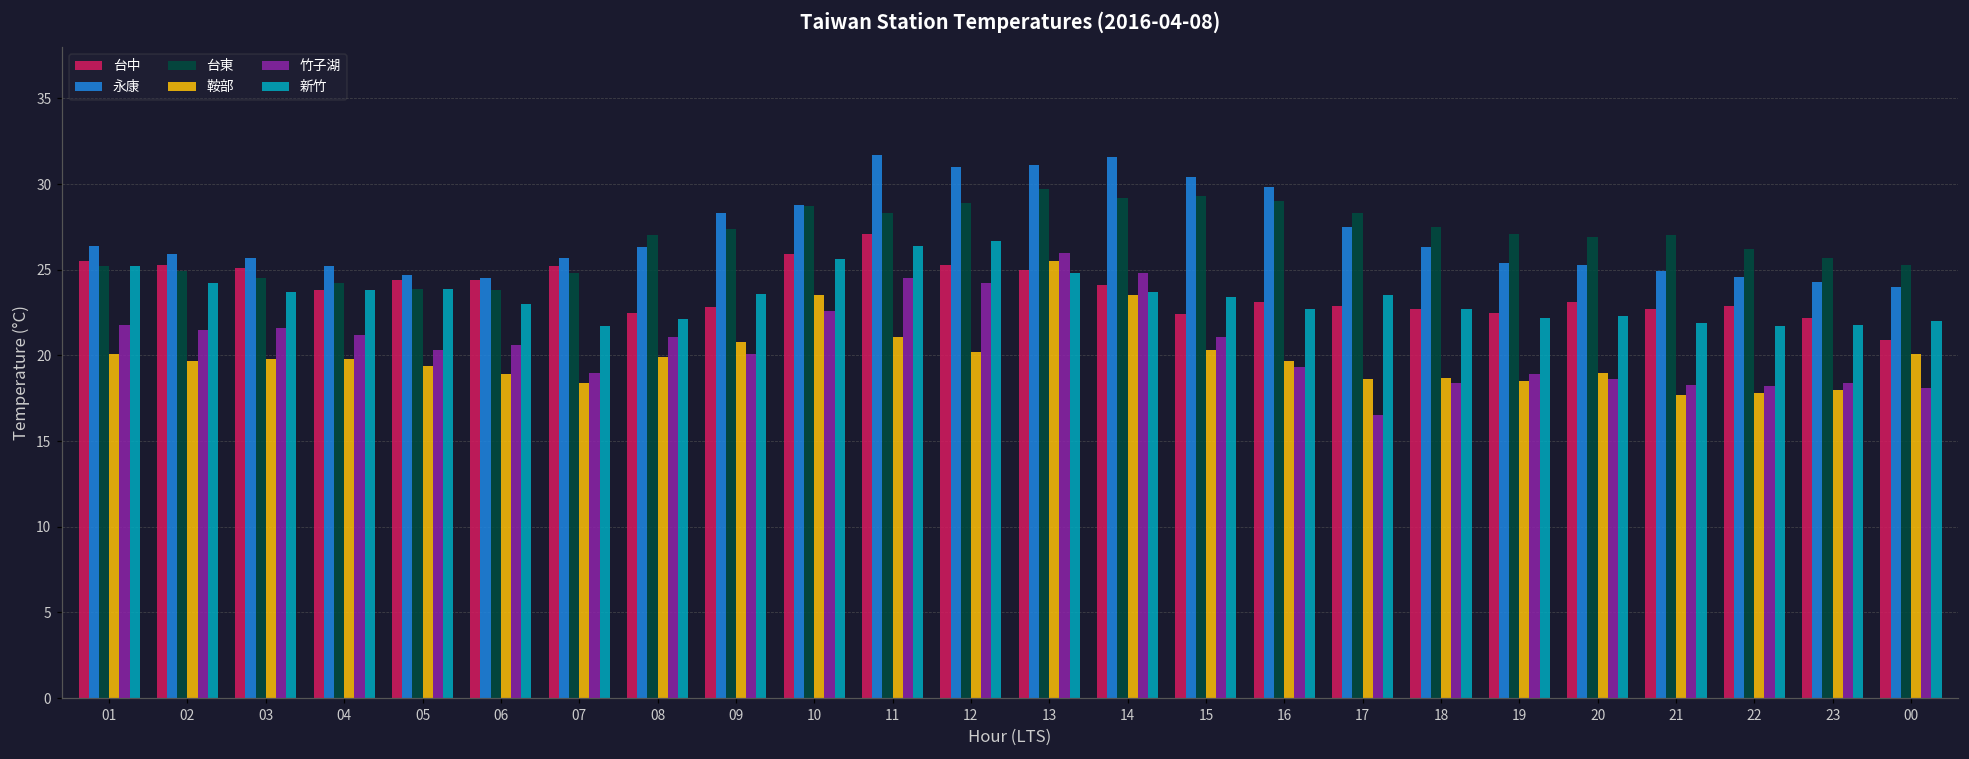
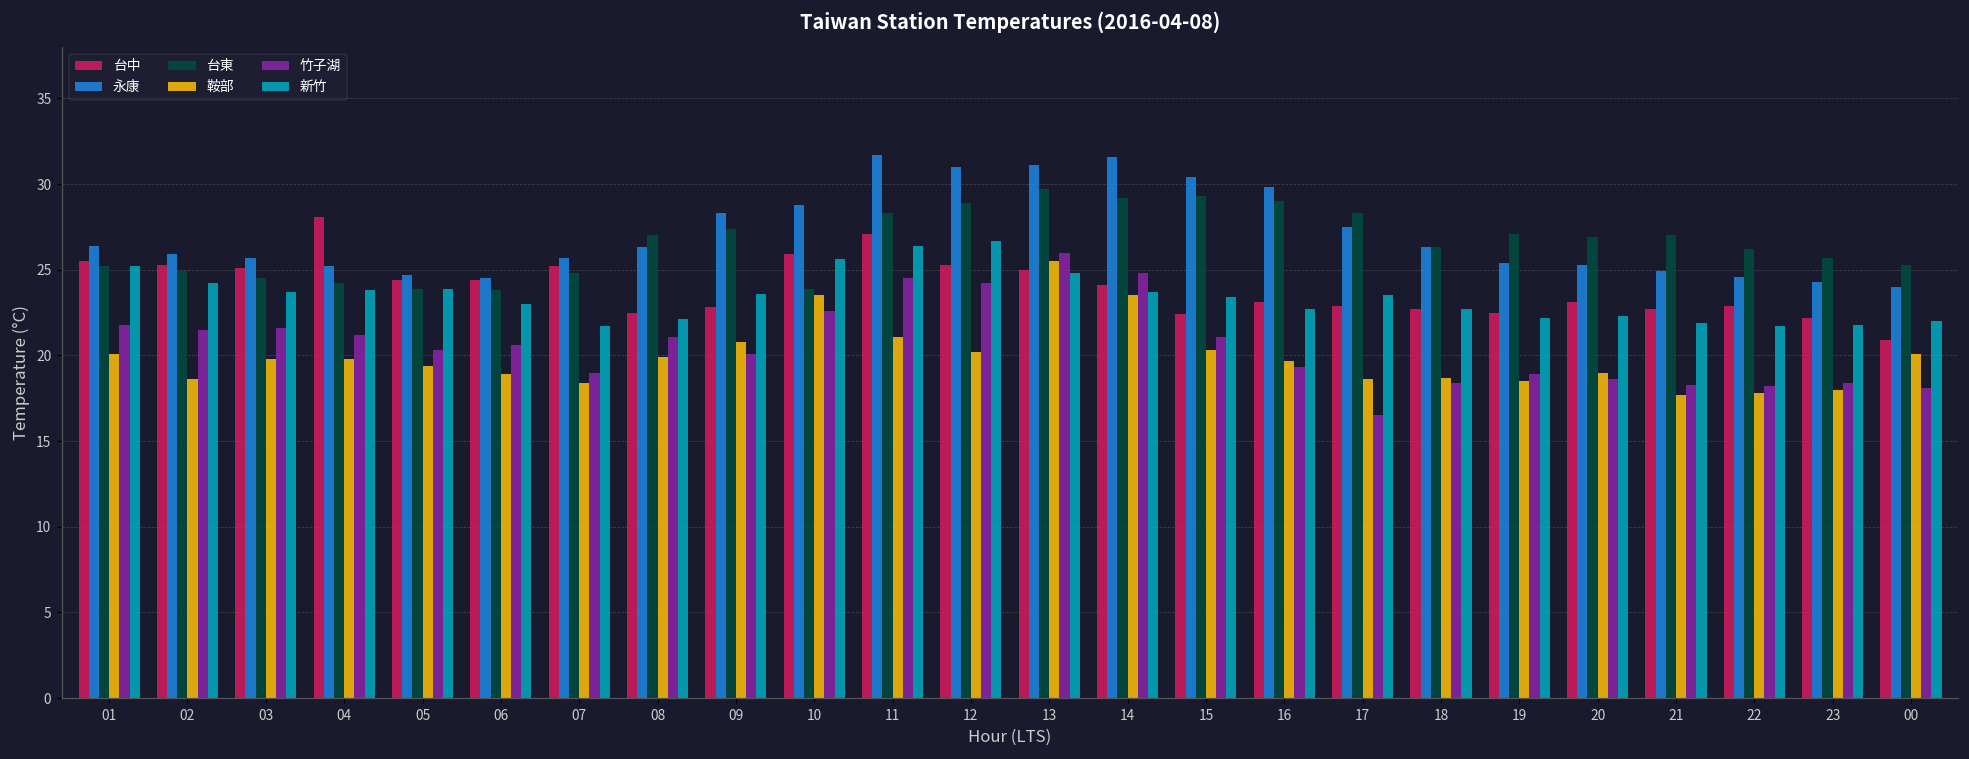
  {
    "台中": {
      "01": 25.5,
      "02": 25.3,
      "03": 25.1,
-     "04": 23.8,
+     "04": 28.1,
      "05": 24.4,
      "06": 24.4,
      "07": 25.2,
      "08": 22.5,
      "09": 22.8,
      "10": 25.9,
      "11": 27.1,
      "12": 25.3,
      "13": 25.0,
      "14": 24.1,
      "15": 22.4,
      "16": 23.1,
      "17": 22.9,
      "18": 22.7,
      "19": 22.5,
      "20": 23.1,
      "21": 22.7,
      "22": 22.9,
      "23": 22.2,
      "00": 20.9
    },
    "台東": {
      "01": 25.2,
      "02": 24.9,
      "03": 24.5,
      "04": 24.2,
      "05": 23.9,
      "06": 23.8,
      "07": 24.8,
      "08": 27.0,
      "09": 27.4,
-     "10": 28.7,
+     "10": 23.9,
      "11": 28.3,
      "12": 28.9,
      "13": 29.7,
      "14": 29.2,
      "15": 29.3,
      "16": 29.0,
      "17": 28.3,
-     "18": 27.5,
+     "18": 26.3,
      "19": 27.1,
      "20": 26.9,
      "21": 27.0,
      "22": 26.2,
      "23": 25.7,
      "00": 25.3
    },
    "鞍部": {
      "01": 20.1,
-     "02": 19.7,
+     "02": 18.6,
      "03": 19.8,
      "04": 19.8,
      "05": 19.4,
      "06": 18.9,
      "07": 18.4,
      "08": 19.9,
      "09": 20.8,
      "10": 23.5,
      "11": 21.1,
      "12": 20.2,
      "13": 25.5,
      "14": 23.5,
      "15": 20.3,
      "16": 19.7,
      "17": 18.6,
      "18": 18.7,
      "19": 18.5,
      "20": 19.0,
      "21": 17.7,
      "22": 17.8,
      "23": 18.0,
      "00": 20.1
    },
    "竹子湖": {
      "01": 21.8,
      "02": 21.5,
      "03": 21.6,
      "04": 21.2,
      "05": 20.3,
      "06": 20.6,
      "07": 19.0,
      "08": 21.1,
      "09": 20.1,
      "10": 22.6,
      "11": 24.5,
      "12": 24.2,
      "13": 26.0,
      "14": 24.8,
      "15": 21.1,
      "16": 19.3,
      "17": 16.5,
      "18": 18.4,
      "19": 18.9,
      "20": 18.6,
      "21": 18.3,
      "22": 18.2,
      "23": 18.4,
      "00": 18.1
    }
  }
